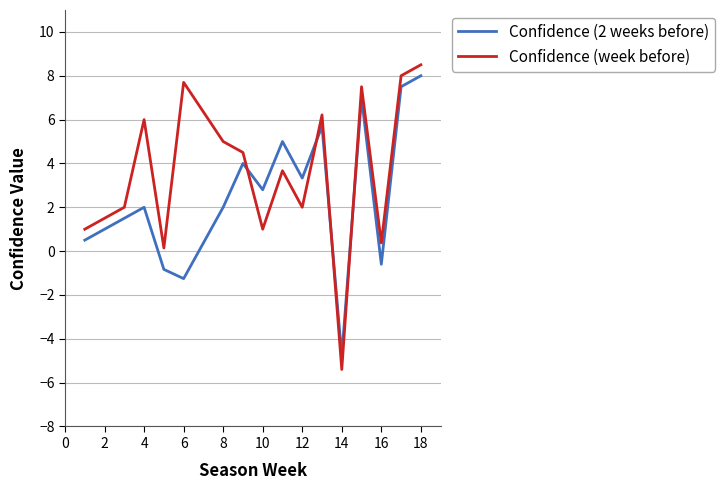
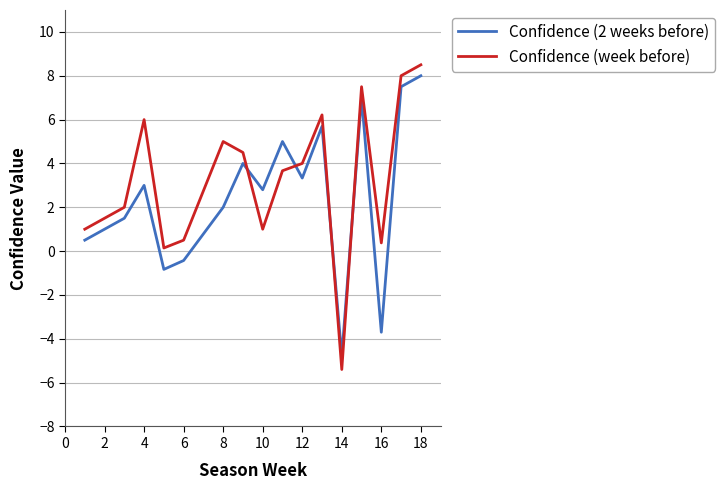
  {
    "Confidence (2 weeks before)": {
      "2": 1.0,
-     "4": 2,
-     "6": -1.3,
+     "4": 3,
+     "6": -0.4,
      "8": 2.0,
      "10": 2.8,
      "12": 3.3,
      "14": -4.8,
-     "16": -0.6,
+     "16": -3.7,
      "18": 8.0
    },
    "Confidence (week before)": {
      "2": 1.5,
      "4": 6.0,
-     "6": 7.7,
+     "6": 0.5,
      "8": 5.0,
      "10": 1.0,
-     "12": 2,
+     "12": 4,
      "14": -5.4,
      "16": 0.4,
      "18": 8.5
    }
  }
